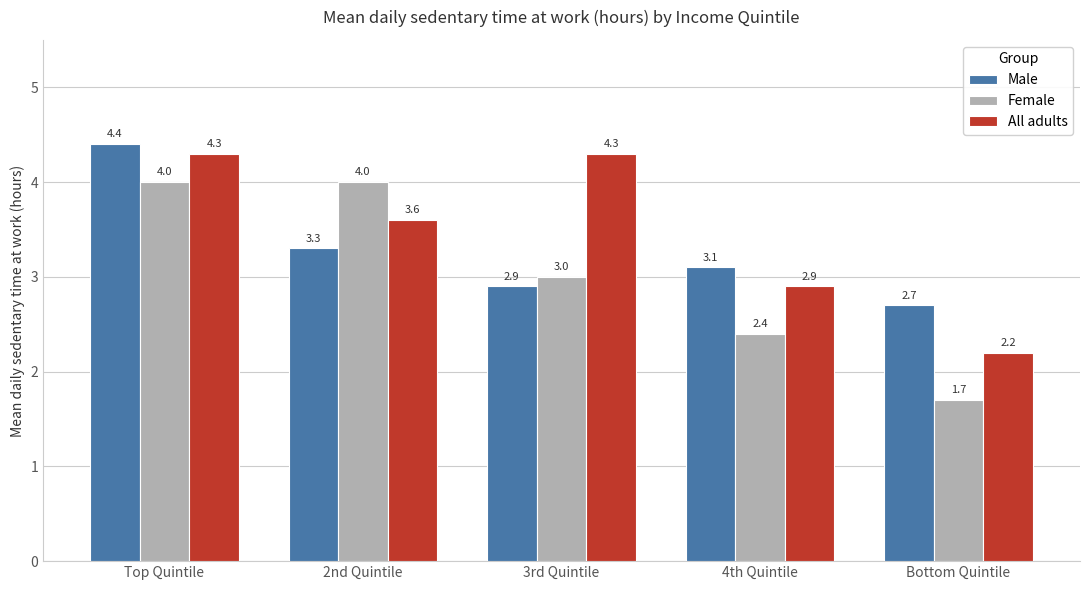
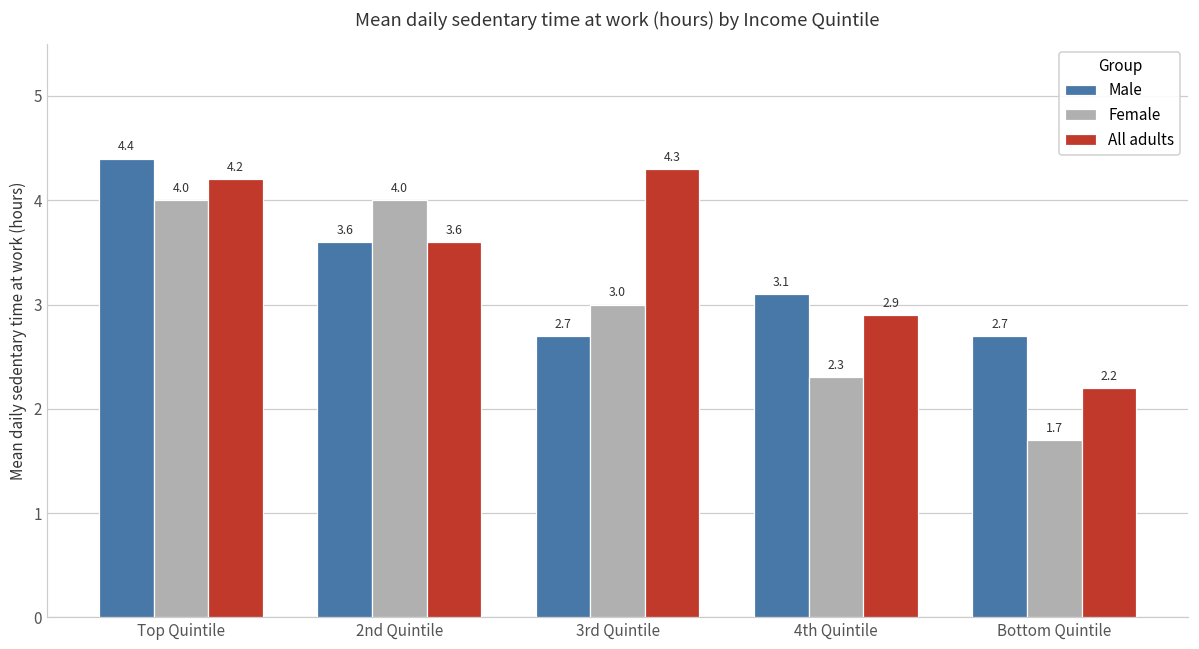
  {
    "Male": {
      "Top Quintile": 4.4,
-     "2nd Quintile": 3.3,
-     "3rd Quintile": 2.9,
+     "2nd Quintile": 3.6,
+     "3rd Quintile": 2.7,
      "4th Quintile": 3.1,
      "Bottom Quintile": 2.7
    },
    "Female": {
      "Top Quintile": 4.0,
      "2nd Quintile": 4.0,
      "3rd Quintile": 3.0,
-     "4th Quintile": 2.4,
+     "4th Quintile": 2.3,
      "Bottom Quintile": 1.7
    },
    "All adults": {
-     "Top Quintile": 4.3,
+     "Top Quintile": 4.2,
      "2nd Quintile": 3.6,
      "3rd Quintile": 4.3,
      "4th Quintile": 2.9,
      "Bottom Quintile": 2.2
    }
  }
